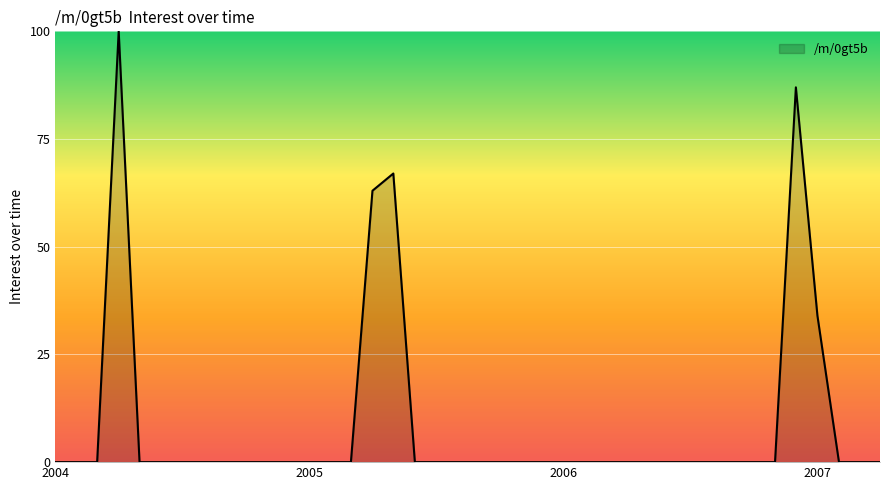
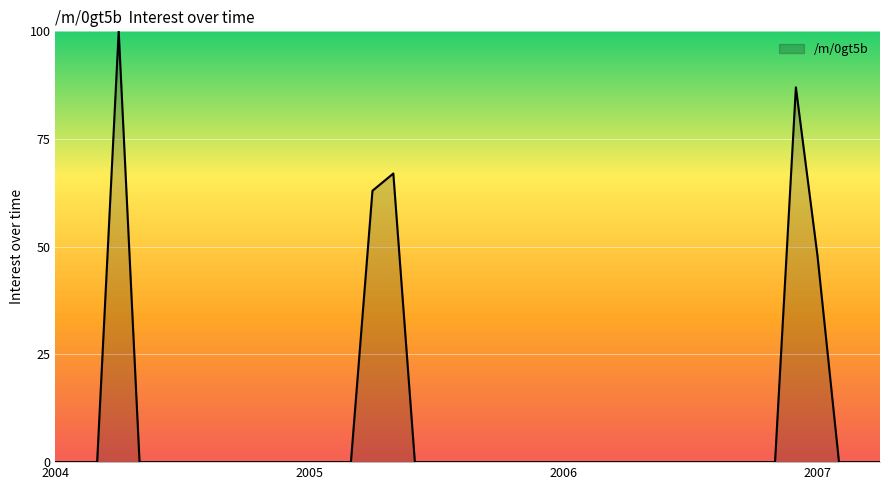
  {
    "2004": 0,
    "2005": 0,
    "2006": 0,
-   "2007": 34
+   "2007": 48
  }
